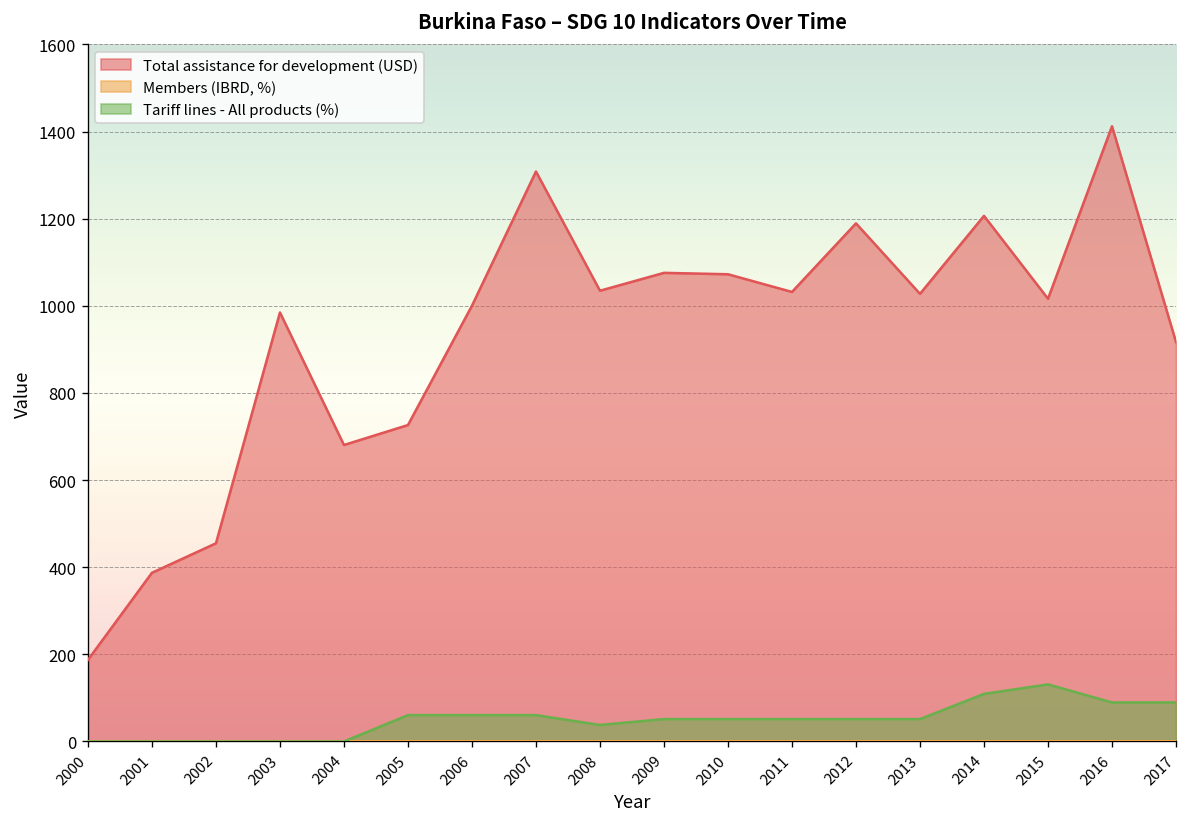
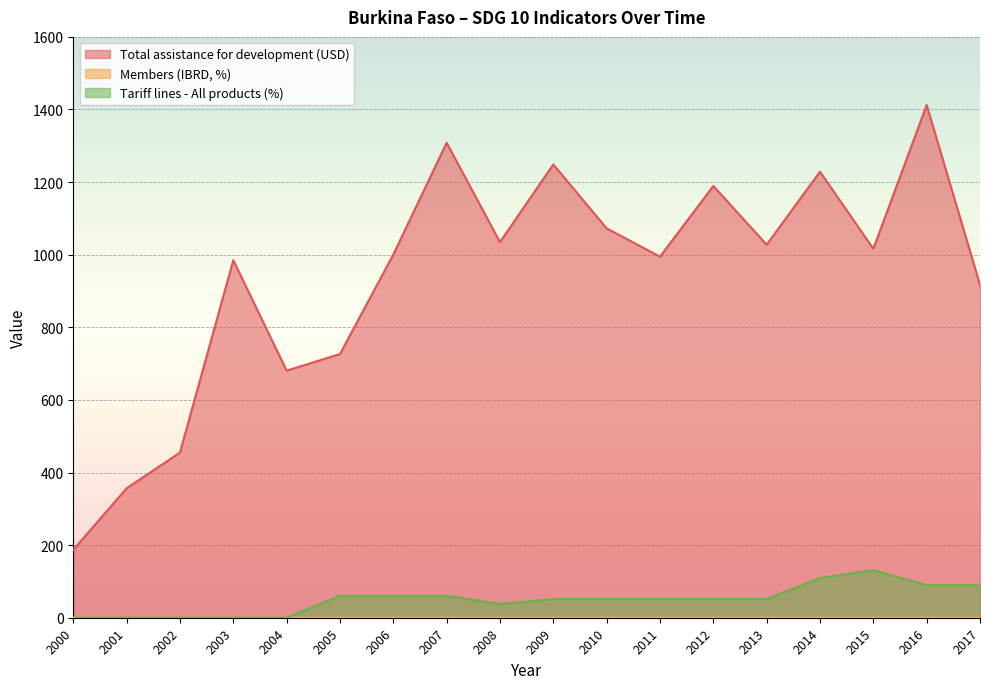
  {
    "Total assistance for development (USD)": {
      "2000": 190,
-     "2001": 390,
+     "2001": 360,
      "2002": 450,
      "2003": 980,
      "2004": 680,
      "2005": 730,
      "2006": 1000,
      "2007": 1310,
      "2008": 1030,
-     "2009": 1080,
+     "2009": 1250,
      "2010": 1070,
-     "2011": 1030,
+     "2011": 990,
      "2012": 1190,
      "2013": 1030,
-     "2014": 1210,
+     "2014": 1230,
      "2015": 1020,
      "2016": 1410,
      "2017": 920
    },
    "Members (IBRD, %)": {
      "2005": 0,
      "2006": 0,
      "2007": 0,
      "2008": 0,
      "2009": 0,
      "2010": 0,
      "2011": 0,
      "2012": 0,
      "2013": 0,
      "2014": 0,
      "2015": 0,
      "2016": 0,
      "2017": 0
    },
    "Tariff lines - All products (%)": {
      "2005": 60,
      "2006": 60,
      "2007": 60,
      "2008": 40,
      "2009": 50,
      "2010": 50,
      "2011": 50,
      "2012": 50,
      "2013": 50,
      "2014": 110,
      "2015": 130,
      "2016": 90,
      "2017": 90
    }
  }
